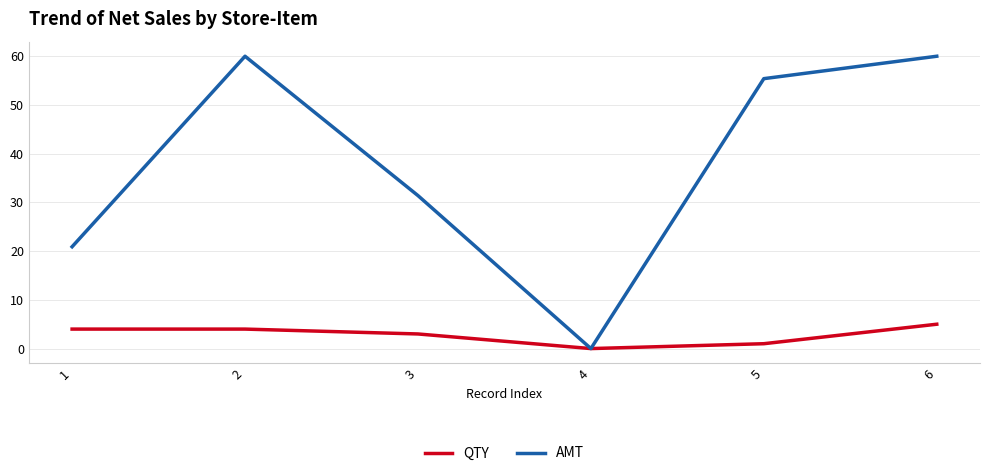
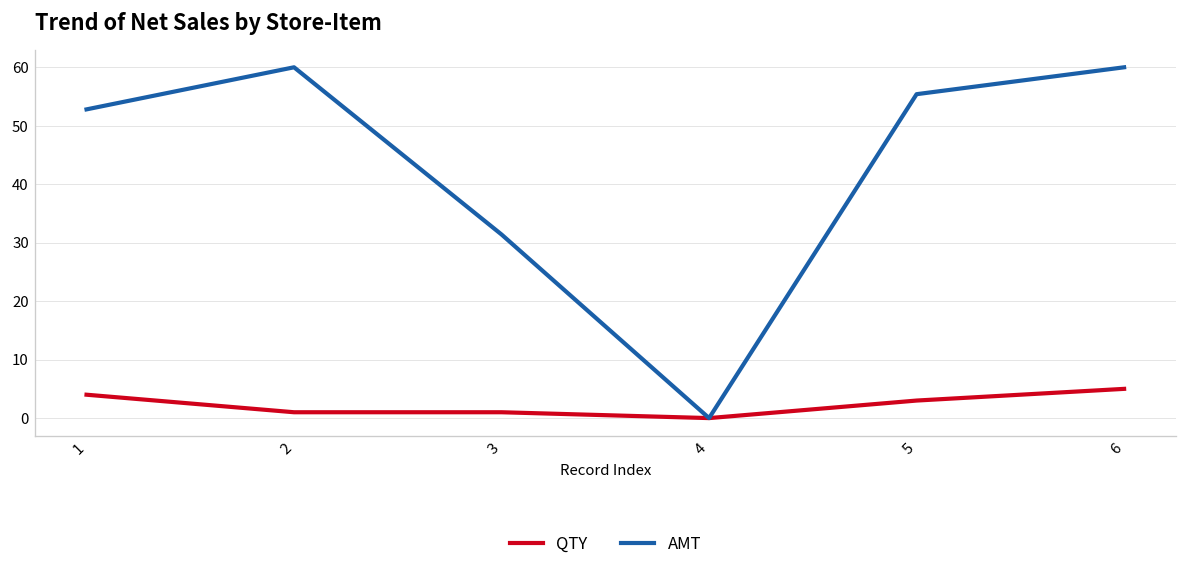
  {
    "QTY": {
      "1": 4,
-     "2": 4,
-     "3": 3,
-     "5": 1,
+     "2": 1,
+     "3": 1,
+     "5": 3,
      "6": 5
    },
    "AMT": {
-     "1": 21,
+     "1": 53,
      "2": 60,
      "3": 31,
      "5": 55,
      "6": 60
    }
  }
